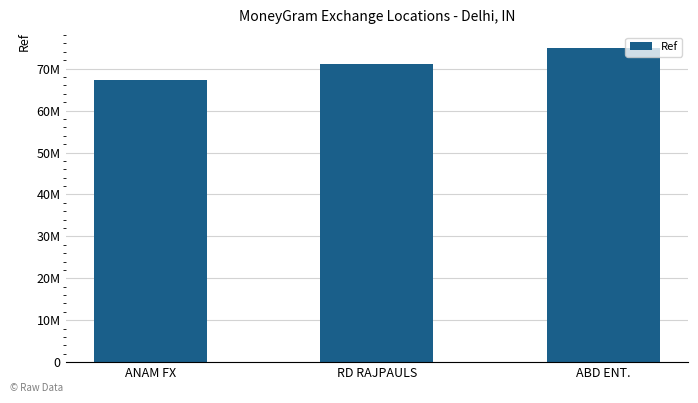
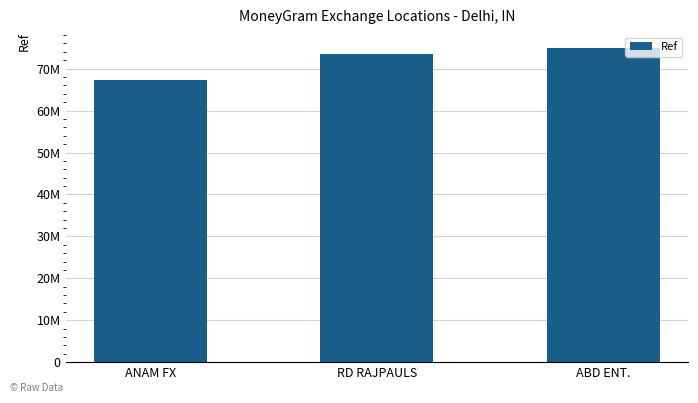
  {
    "ANAM FX": 67000000,
-   "RD RAJPAULS": 71000000,
+   "RD RAJPAULS": 74000000,
    "ABD ENT.": 75000000
  }
